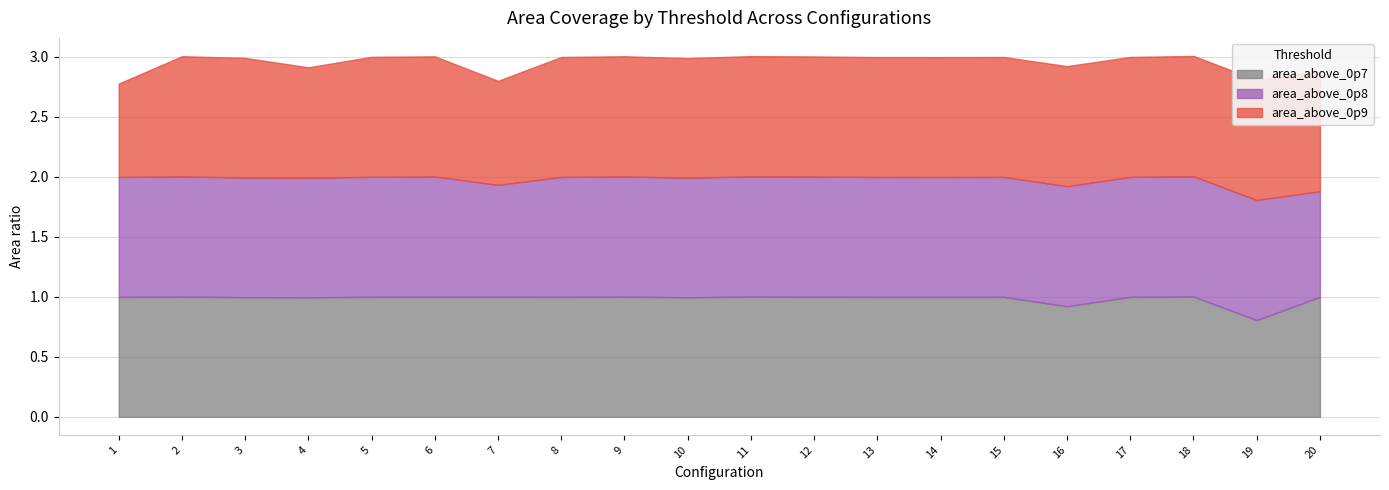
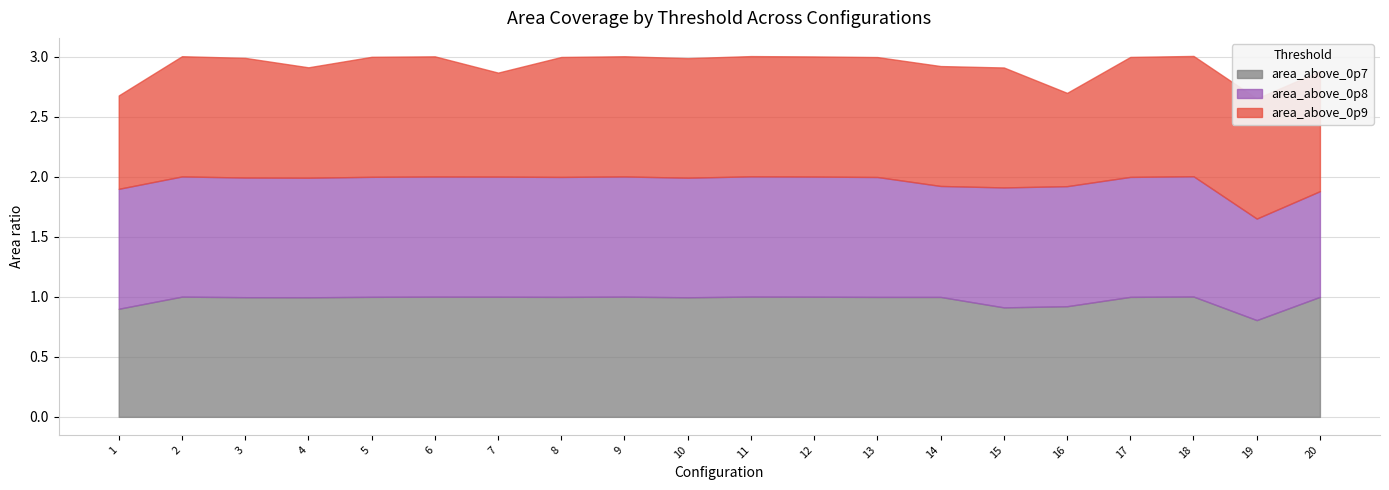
  {
    "area_above_0p7": {
-     "1": 1.00,
+     "1": 0.90,
      "2": 1.00,
      "3": 1.00,
      "4": 1.00,
      "5": 1.00,
      "6": 1.00,
      "7": 1.00,
      "8": 1.00,
      "9": 1.00,
      "10": 1.00,
      "11": 1.00,
      "12": 1.00,
      "13": 1.00,
      "14": 1.00,
-     "15": 1.00,
+     "15": 0.91,
      "16": 0.92,
      "17": 1.00,
      "18": 1.00,
      "19": 0.81,
      "20": 1.00
    },
    "area_above_0p8": {
      "1": 1.00,
      "2": 1.00,
      "3": 1.00,
      "4": 1.00,
      "5": 1.00,
      "6": 1.00,
-     "7": 0.93,
+     "7": 1.00,
      "8": 1.00,
      "9": 1.00,
      "10": 1.00,
      "11": 1.00,
      "12": 1.00,
      "13": 1.00,
-     "14": 1.00,
+     "14": 0.93,
      "15": 1.00,
      "16": 1.00,
      "17": 1.00,
      "18": 1.00,
-     "19": 1.00,
+     "19": 0.85,
      "20": 0.88
    },
    "area_above_0p9": {
      "1": 0.78,
      "2": 1.00,
      "3": 1.00,
      "4": 0.92,
      "5": 1.00,
      "6": 1.00,
      "7": 0.87,
      "8": 1.00,
      "9": 1.00,
      "10": 1.00,
      "11": 1.00,
      "12": 1.00,
      "13": 1.00,
      "14": 1.00,
      "15": 1.00,
-     "16": 1.00,
+     "16": 0.78,
      "17": 1.00,
      "18": 1.00
    }
  }
